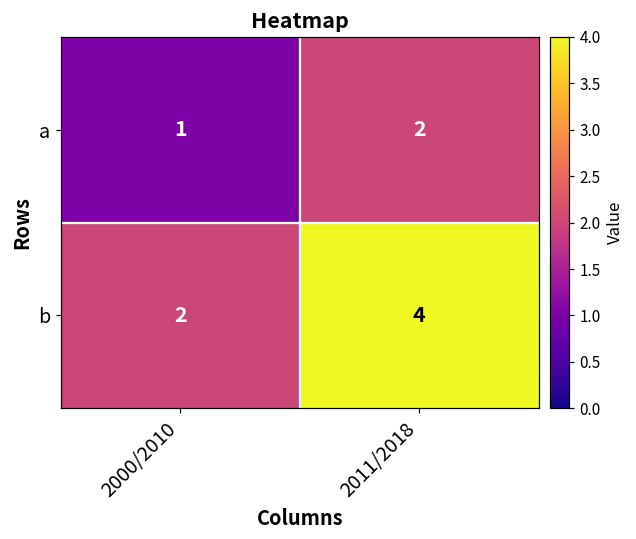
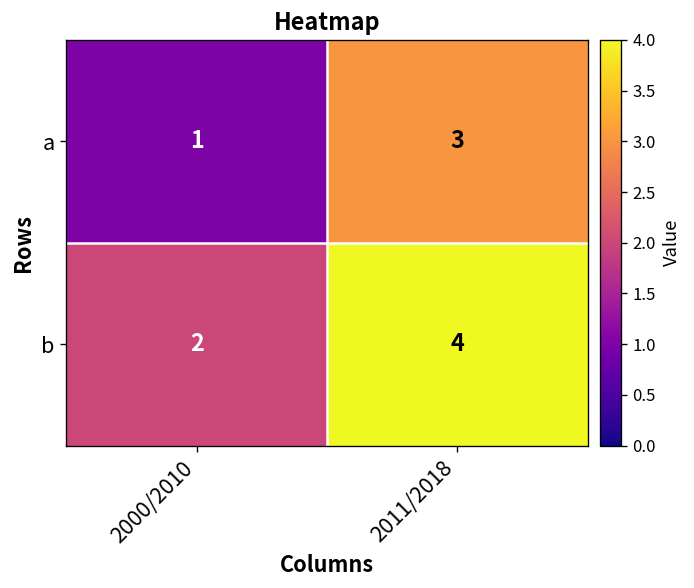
  {
    "a": {
      "2000/2010": 1,
-     "2011/2018": 2
+     "2011/2018": 3
    },
    "b": {
      "2000/2010": 2,
      "2011/2018": 4
    }
  }
